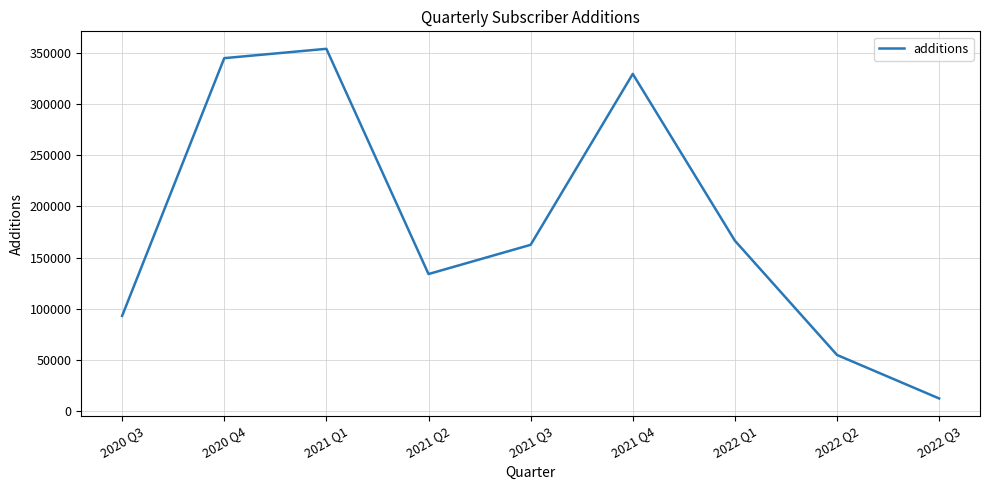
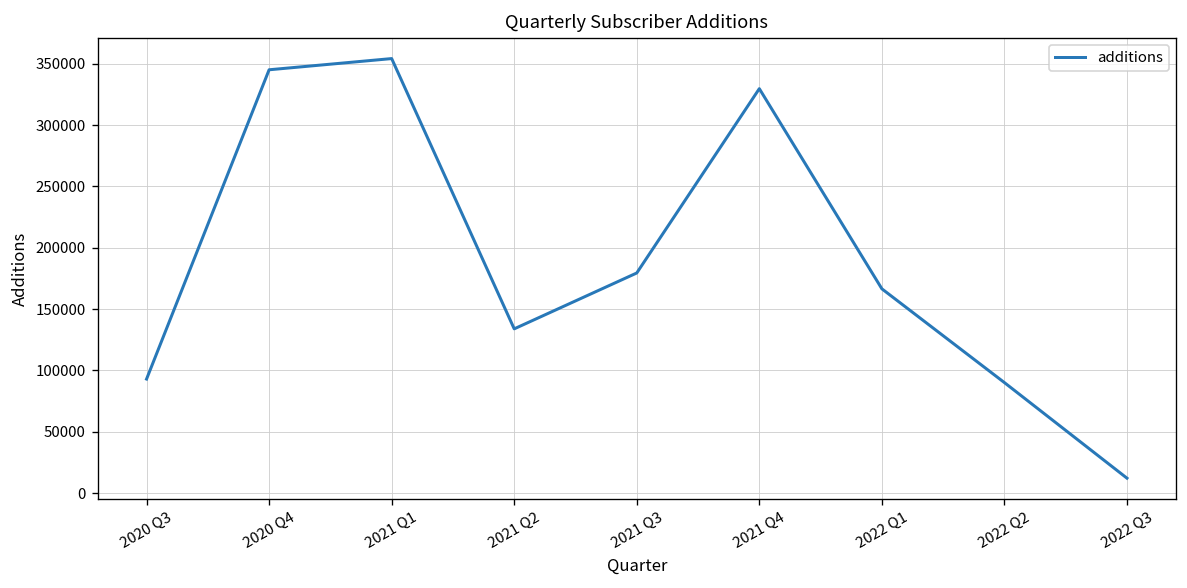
  {
    "2020 Q3": 93000,
    "2020 Q4": 345000,
    "2021 Q1": 354000,
    "2021 Q2": 134000,
-   "2021 Q3": 163000,
+   "2021 Q3": 179000,
    "2021 Q4": 330000,
    "2022 Q1": 167000,
-   "2022 Q2": 55000,
+   "2022 Q2": 90000,
    "2022 Q3": 12000
  }
